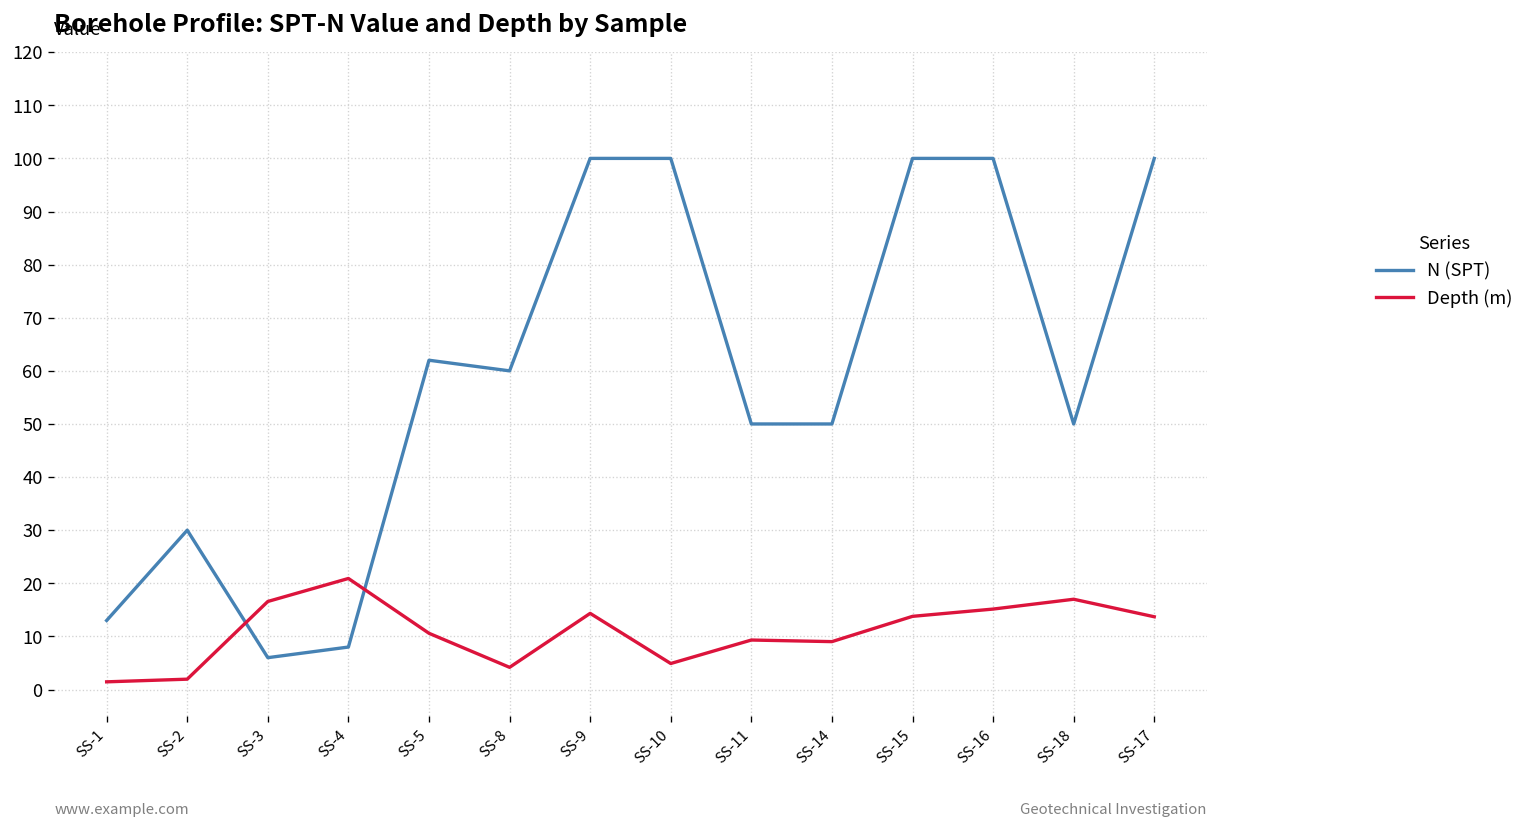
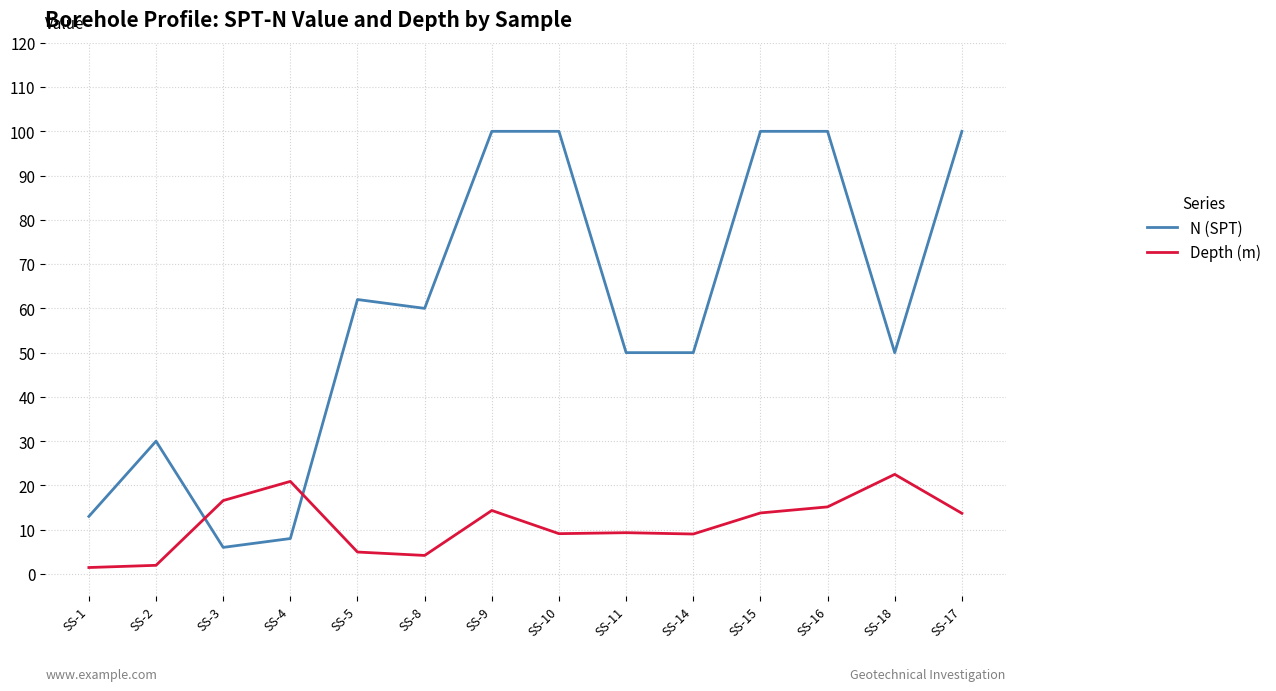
  {
    "N (SPT)": {
      "SS-1": 13,
      "SS-2": 30,
      "SS-3": 6,
      "SS-4": 8,
      "SS-5": 62,
      "SS-8": 60,
      "SS-9": 100,
      "SS-10": 100,
      "SS-11": 50,
      "SS-14": 50,
      "SS-15": 100,
      "SS-16": 100,
      "SS-18": 50,
      "SS-17": 100
    },
    "Depth (m)": {
      "SS-1": 1,
      "SS-2": 2,
      "SS-3": 17,
      "SS-4": 21,
-     "SS-5": 11,
+     "SS-5": 5,
      "SS-8": 4,
      "SS-9": 14,
-     "SS-10": 5,
+     "SS-10": 9,
      "SS-11": 9,
      "SS-14": 9,
      "SS-15": 14,
      "SS-16": 15,
-     "SS-18": 17,
+     "SS-18": 23,
      "SS-17": 14
    }
  }
